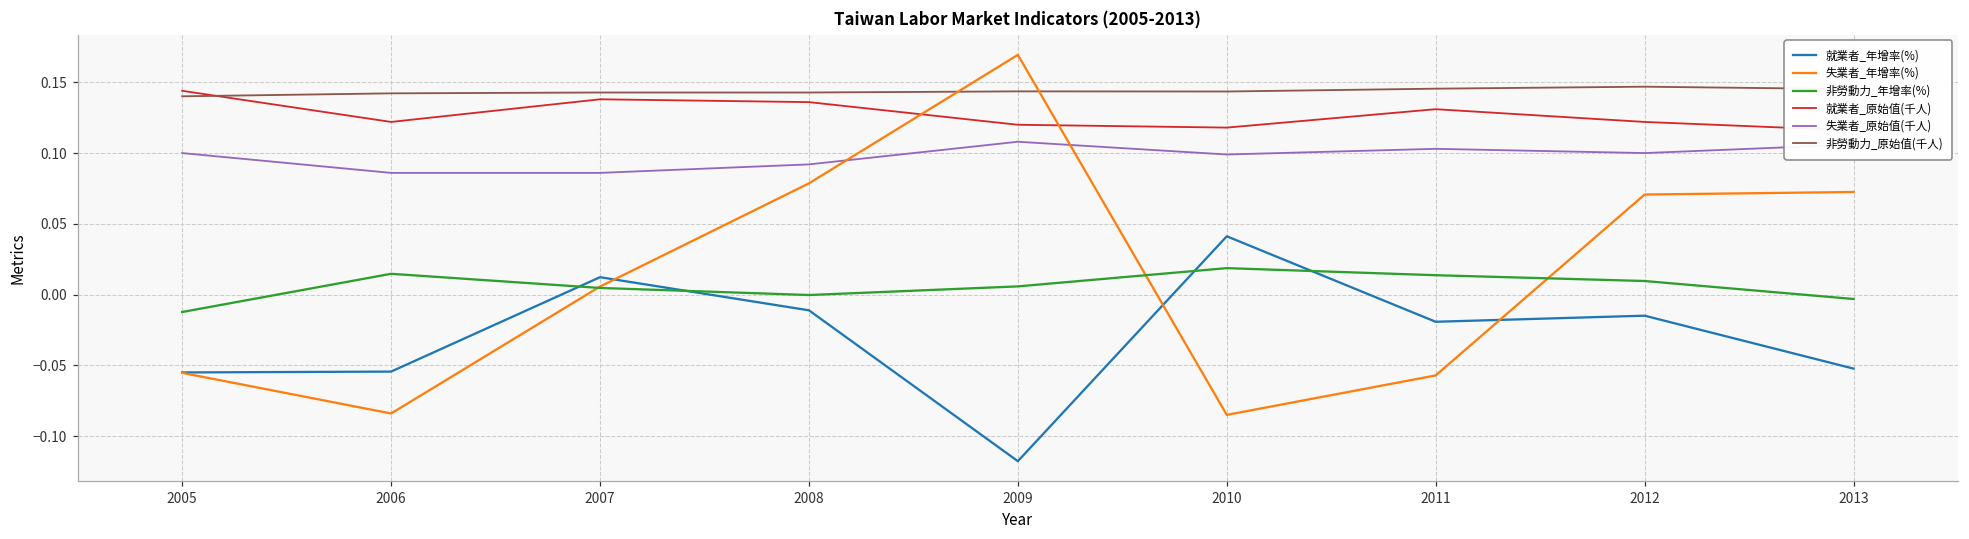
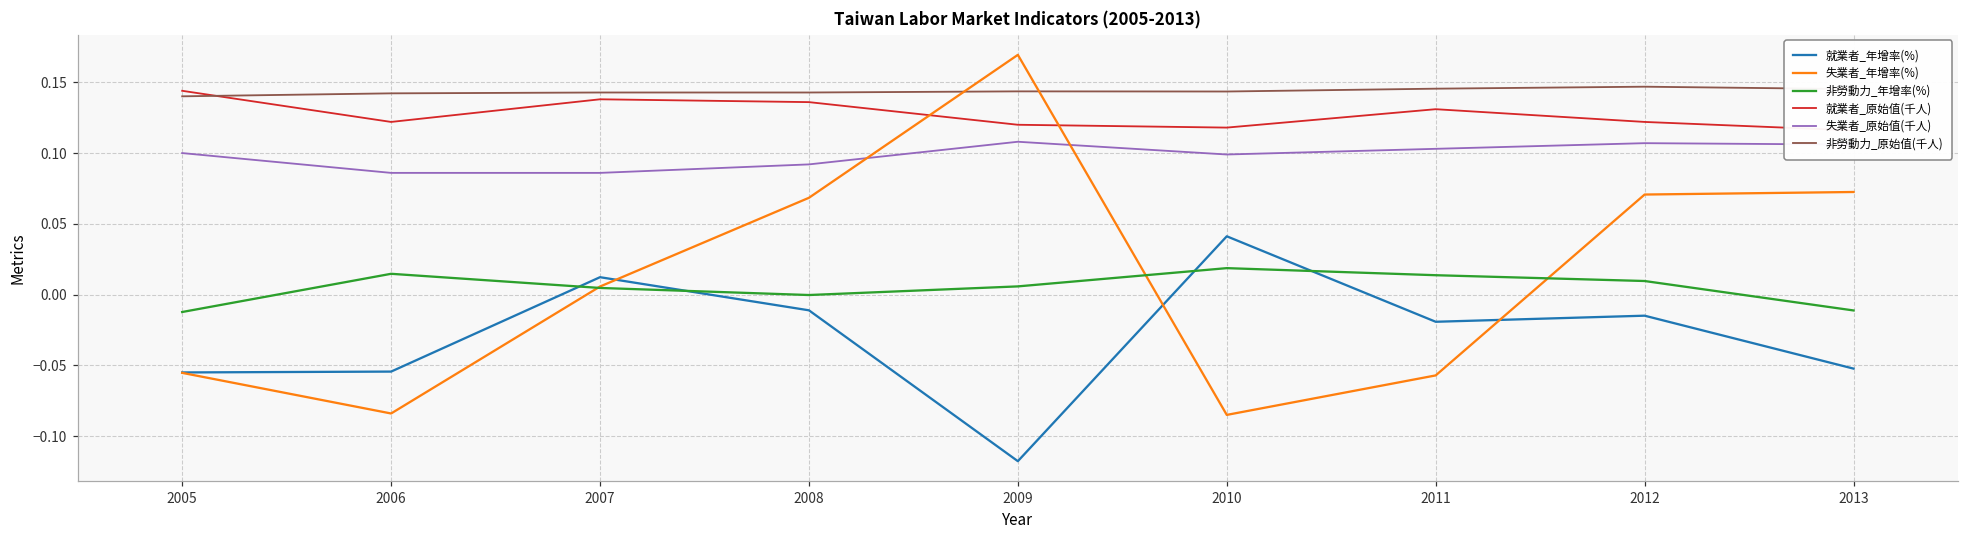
  {
    "就業者_年增率(%)": {
      "2006": -0.054,
      "2007": 0.012,
      "2008": -0.011,
      "2009": -0.118,
      "2010": 0.041,
      "2011": -0.019,
      "2012": -0.015,
      "2013": -0.052
    },
    "失業者_年增率(%)": {
      "2006": -0.084,
-     "2008": 0.079,
+     "2008": 0.068,
      "2009": 0.169,
      "2010": -0.085,
      "2011": -0.057,
      "2012": 0.071,
      "2013": 0.073
    },
    "非勞動力_年增率(%)": {
      "2005": -0.012,
      "2006": 0.015,
      "2008": 0.000,
      "2009": 0.006,
      "2010": 0.019,
      "2011": 0.014,
      "2012": 0.010,
-     "2013": -0.003
+     "2013": -0.011
    },
    "就業者_原始值(千人)": {
      "2005": 0.144,
      "2006": 0.122,
      "2007": 0.138,
      "2008": 0.136,
      "2009": 0.120,
      "2010": 0.118,
      "2011": 0.131,
      "2012": 0.122
    },
    "失業者_原始值(千人)": {
      "2005": 0.100,
      "2006": 0.086,
      "2007": 0.086,
      "2008": 0.092,
      "2009": 0.108,
      "2010": 0.099,
      "2011": 0.103,
-     "2012": 0.100
+     "2012": 0.107
    },
    "非勞動力_原始值(千人)": {
      "2005": 0.140,
      "2006": 0.142,
      "2007": 0.143,
      "2008": 0.143,
      "2009": 0.144,
      "2010": 0.144,
      "2011": 0.146,
      "2012": 0.147
    }
  }
